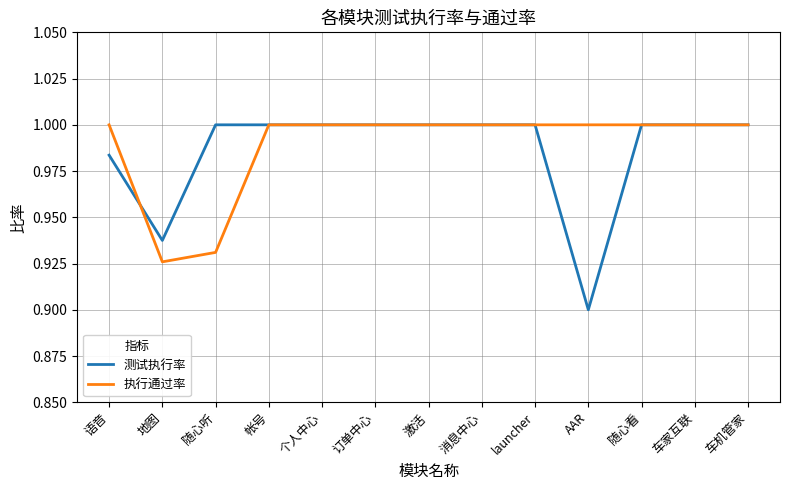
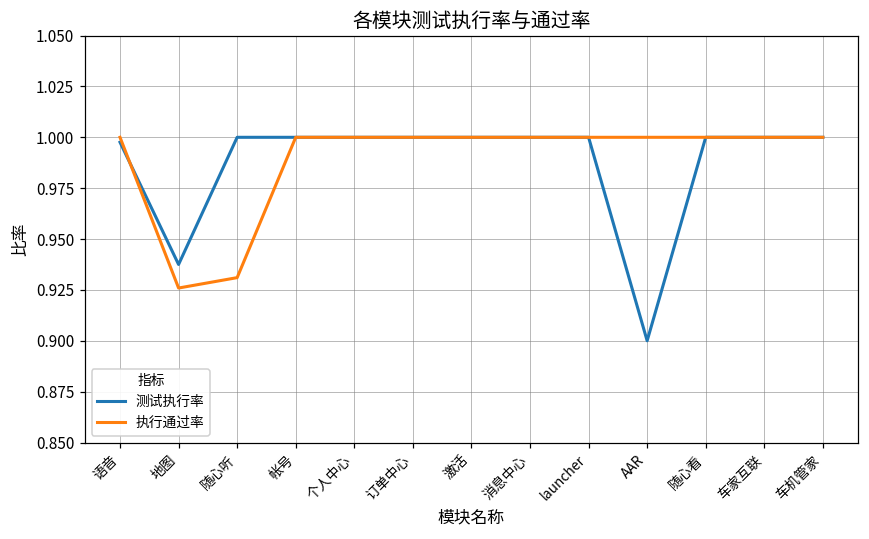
  {
    "测试执行率": {
-     "语音": 0.984,
+     "语音": 0.998,
      "地图": 0.938,
      "随心听": 1.000,
      "AAR": 0.900
    },
    "执行通过率": {
      "语音": 1.000,
      "地图": 0.926,
      "随心听": 0.931,
      "AAR": 1.000
    }
  }
